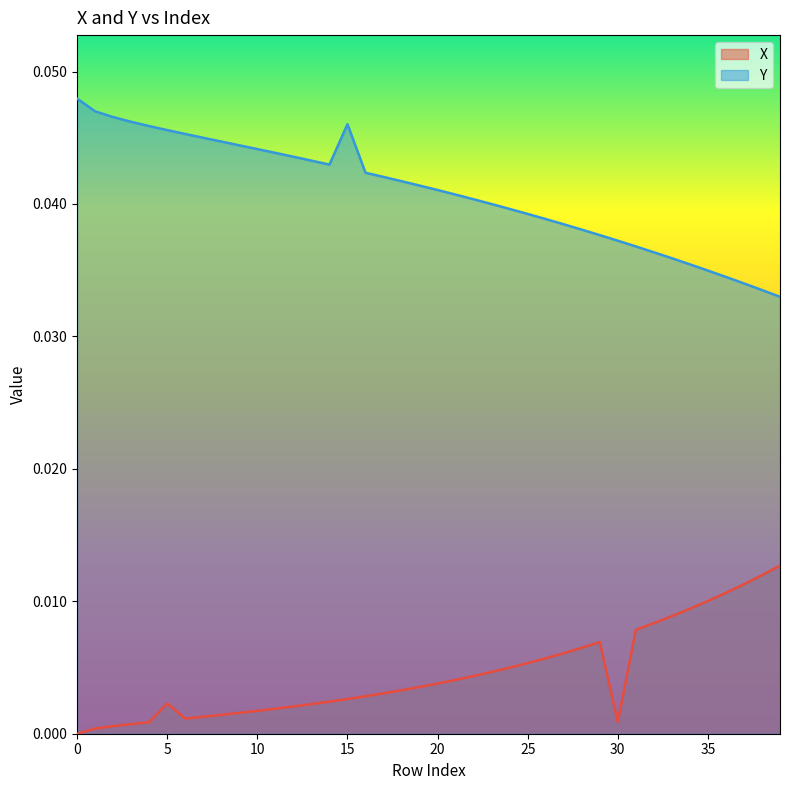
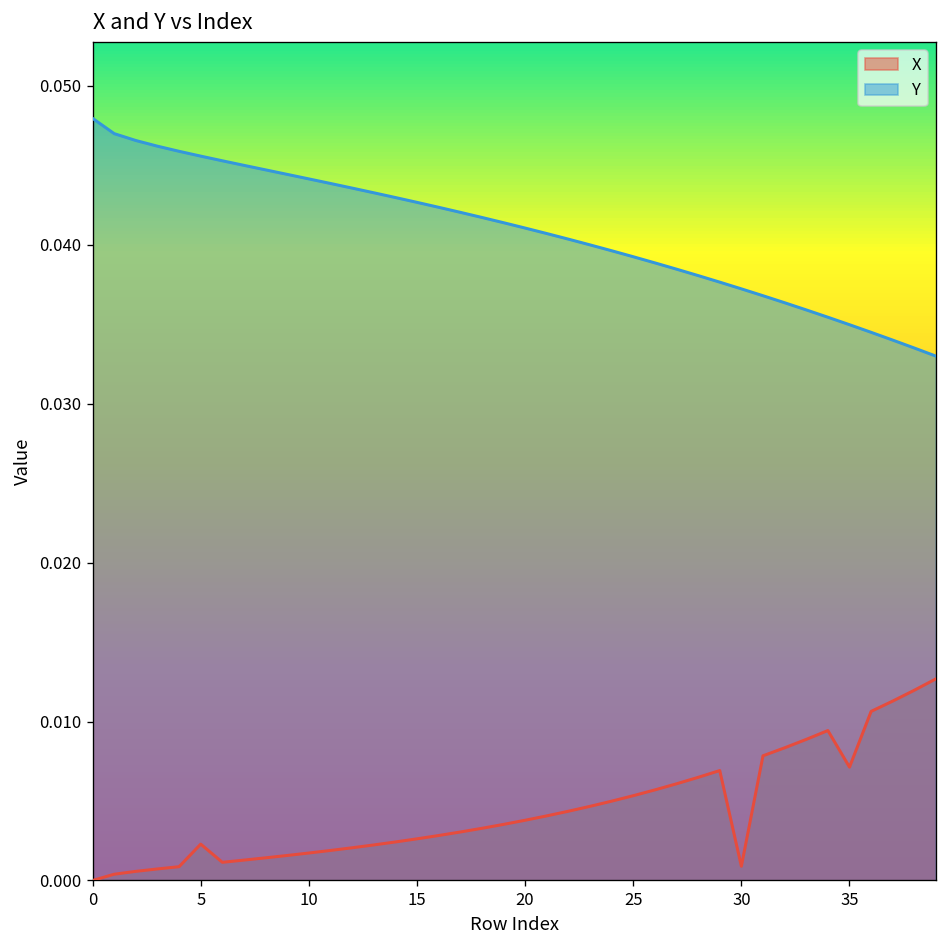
  {
    "X": {
      "0": 0.0000,
      "5": 0.0023,
      "10": 0.0017,
      "15": 0.0026,
      "20": 0.0038,
      "25": 0.0053,
      "30": 0.0009,
-     "35": 0.0100
+     "35": 0.0071
    },
    "Y": {
      "0": 0.0480,
      "5": 0.0456,
      "10": 0.0441,
-     "15": 0.0460,
+     "15": 0.0427,
      "20": 0.0411,
      "25": 0.0392,
      "30": 0.0372,
      "35": 0.0350
    }
  }
